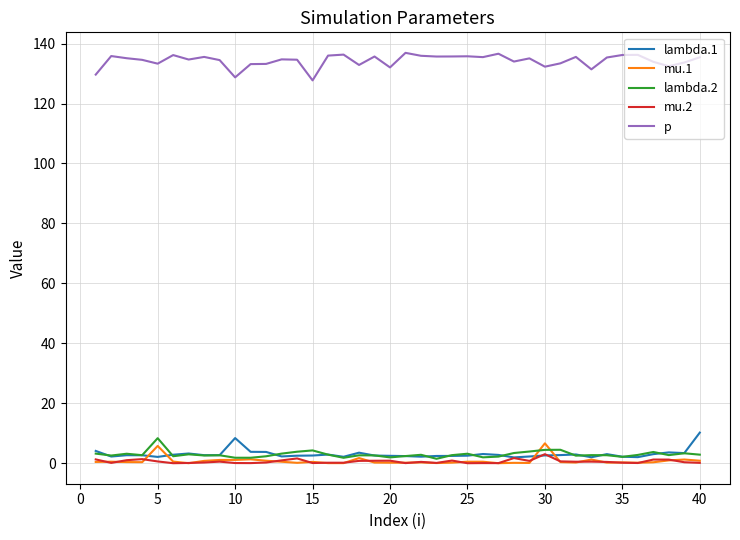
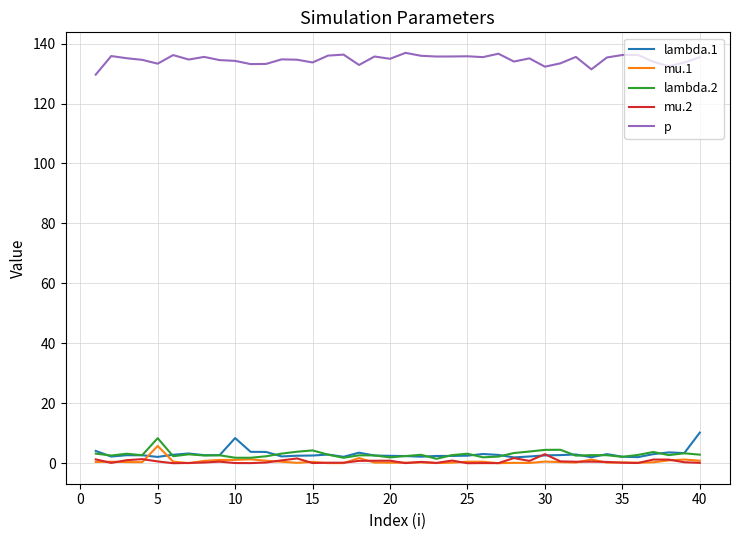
  {
    "lambda.1": {
      "5": 2,
      "10": 8,
      "15": 3,
      "40": 10
    },
    "mu.1": {
      "5": 6,
-     "30": 7
+     "30": 1
    },
    "lambda.2": {
      "5": 8,
      "15": 4,
      "30": 4,
      "40": 3
    },
    "mu.2": {
      "5": 1,
      "10": 0
    },
    "p": {
      "5": 133,
-     "10": 129,
-     "15": 128,
-     "20": 132,
+     "10": 134,
+     "15": 134,
+     "20": 135,
      "25": 136,
      "30": 132,
      "35": 136
    }
  }
